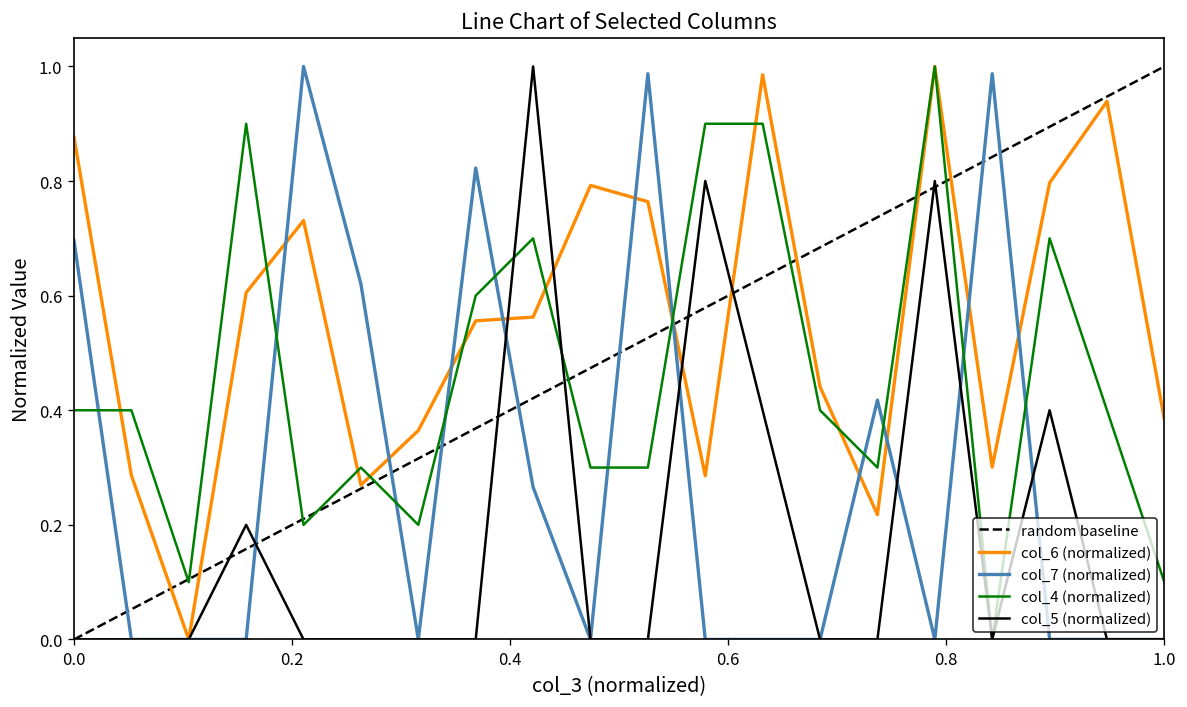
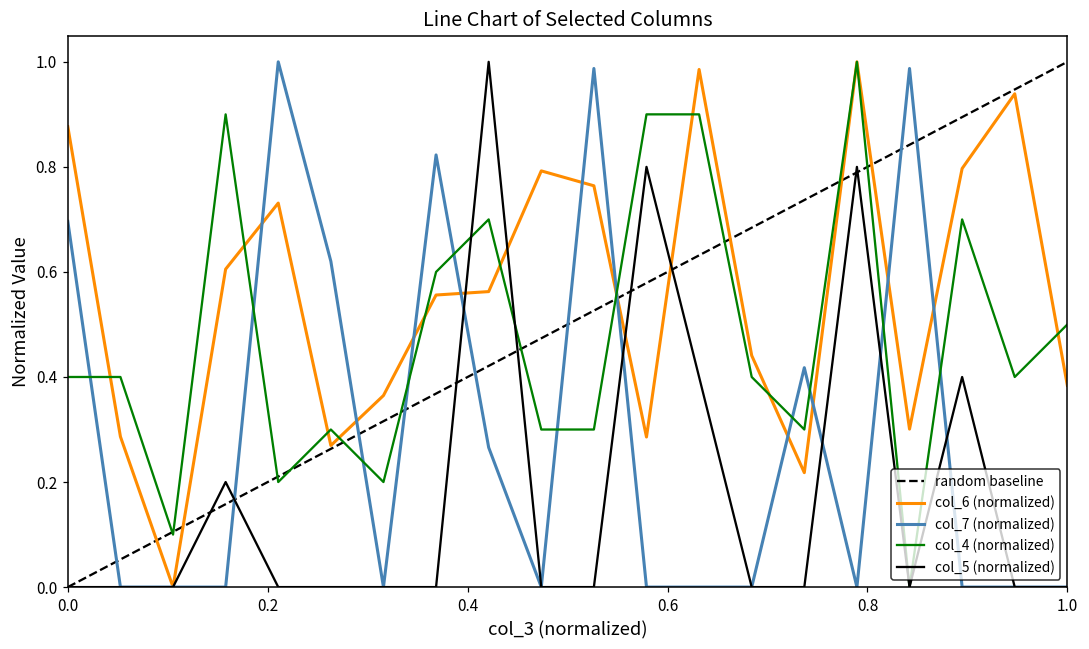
  {
    "col_6 (normalized)": {
      "0.0": 0.88,
      "1.0": 0.38
    },
    "col_7 (normalized)": {
      "0.0": 0.70
    },
    "col_4 (normalized)": {
      "0.0": 0.40,
-     "1.0": 0.10
+     "1.0": 0.50
    }
  }
